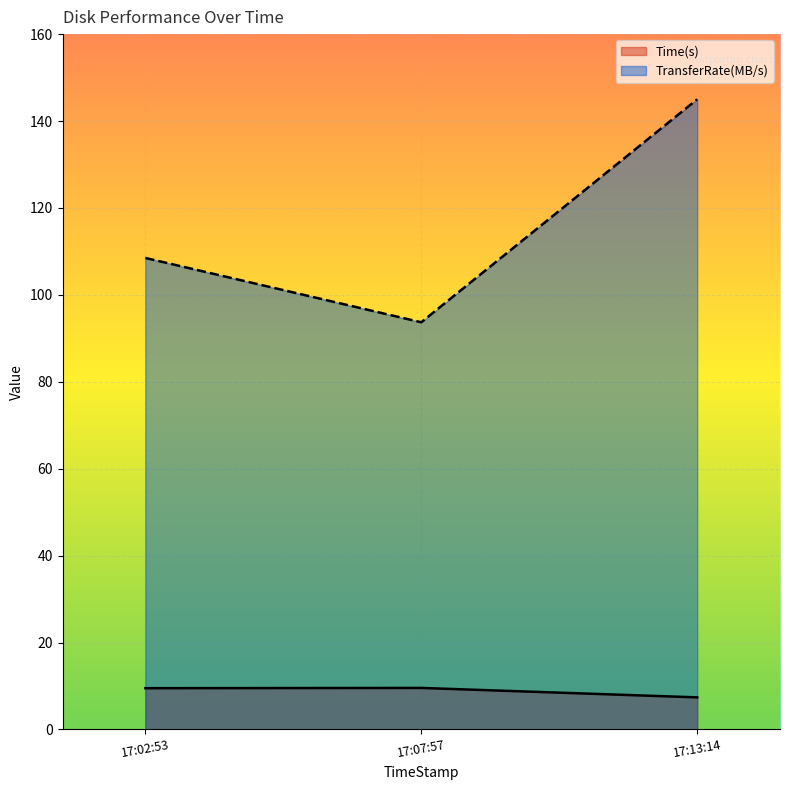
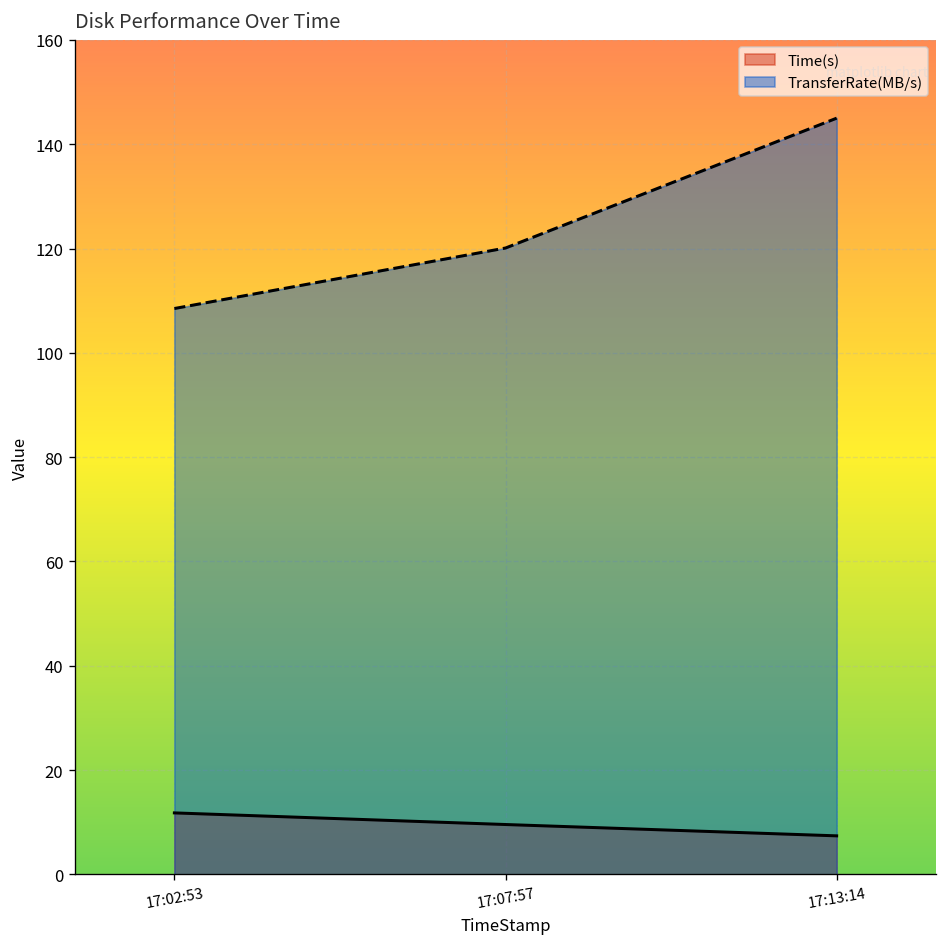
  {
    "Time(s)": {
-     "17:02:53": 10,
+     "17:02:53": 12,
      "17:07:57": 10,
      "17:13:14": 7
    },
    "TransferRate(MB/s)": {
      "17:02:53": 109,
-     "17:07:57": 94,
+     "17:07:57": 120,
      "17:13:14": 145
    }
  }
